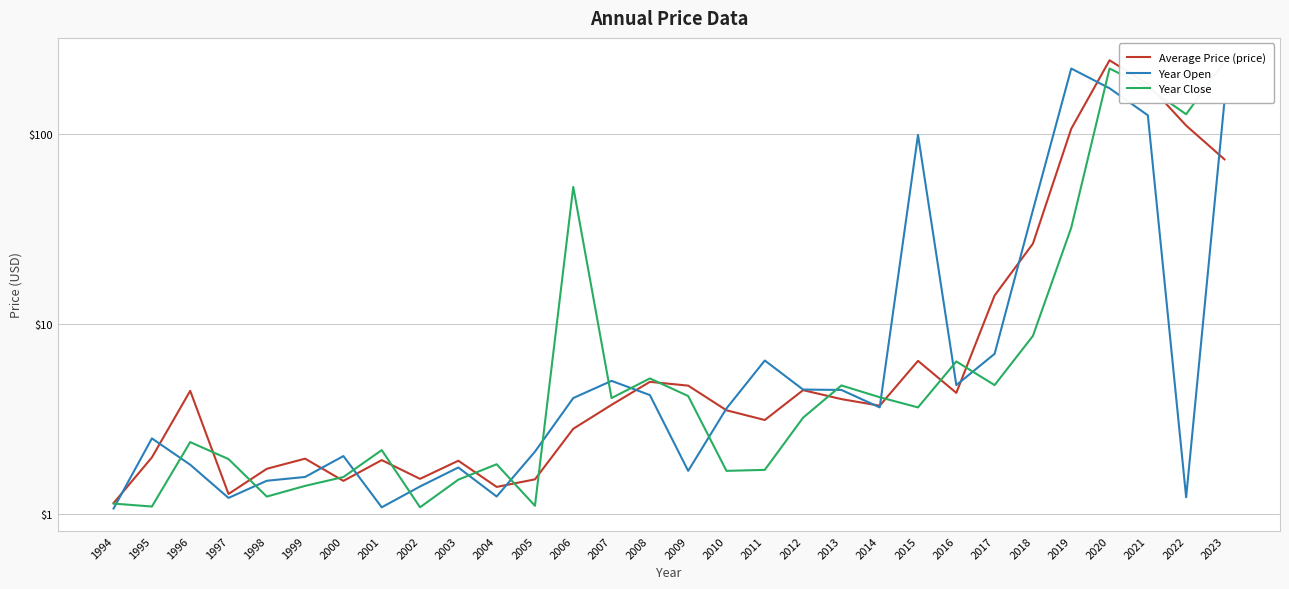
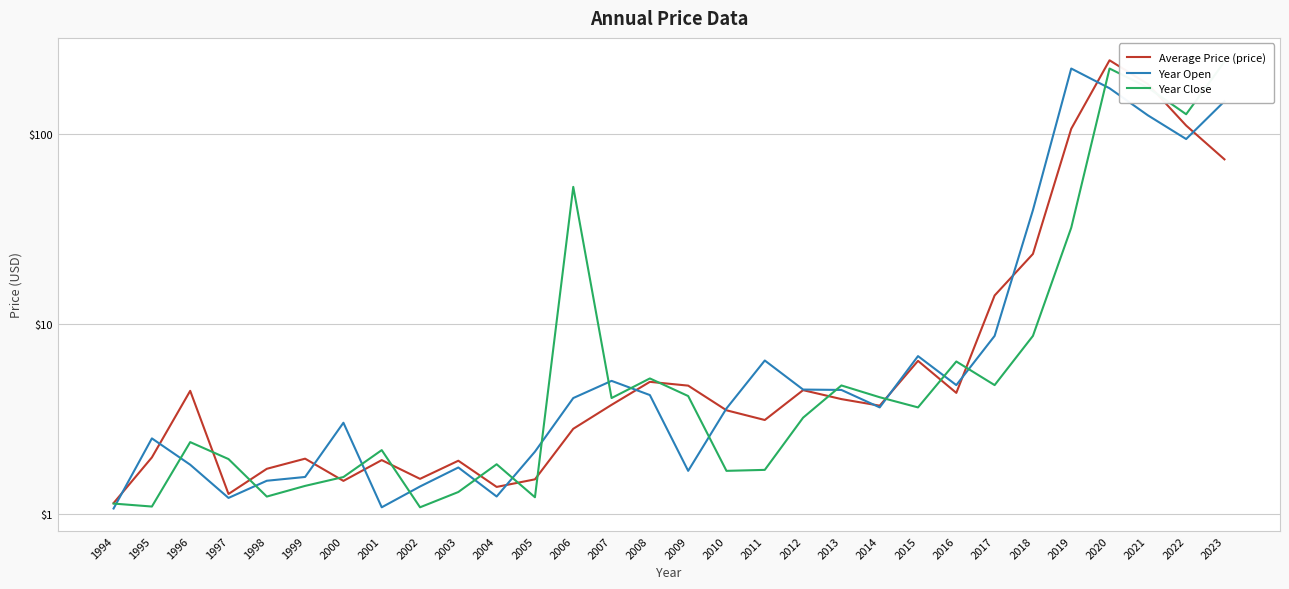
  {
    "Average Price (price)": {
      "1995": "$2",
      "1996": "$4.4",
      "1997": "$1.3",
      "1998": "$1.7",
      "1999": "$2",
      "2000": "$1.5",
      "2001": "$1.9",
      "2002": "$1.5",
      "2003": "$1.9",
      "2004": "$1.4",
      "2005": "$1.5",
      "2006": "$2.8",
      "2007": "$3.7",
      "2008": "$5",
      "2009": "$4.7",
      "2011": "$3.1",
      "2013": "$4",
      "2015": "$6.4",
      "2016": "$4.3",
      "2017": "$14",
-     "2018": "$26",
+     "2018": "$23",
      "2019": "$110",
      "2020": "$240",
      "2022": "$110",
      "2023": "$73"
    },
    "Year Open": {
      "1994": "$1.1",
      "1995": "$2.5",
      "1996": "$1.8",
      "1997": "$1.2",
      "1998": "$1.5",
      "1999": "$1.6",
-     "2000": "$2.0",
+     "2000": "$3.0",
      "2001": "$1.1",
      "2002": "$1.4",
      "2003": "$1.8",
      "2004": "$1.2",
      "2005": "$2.1",
      "2006": "$4.1",
      "2007": "$5.0",
      "2008": "$4.2",
      "2009": "$1.7",
      "2011": "$6.4",
      "2013": "$4.5",
-     "2015": "$100",
+     "2015": "$6.8",
      "2016": "$4.8",
-     "2017": "$6.9",
+     "2017": "$9",
      "2018": "$40",
      "2019": "$220",
      "2020": "$170",
      "2021": "$130",
-     "2022": "$1.2"
+     "2022": "$90"
    },
    "Year Close": {
      "1995": "$1.1",
      "1996": "$2.4",
      "1997": "$1.9",
      "1998": "$1.2",
      "1999": "$1.4",
      "2000": "$1.6",
      "2001": "$2.2",
      "2002": "$1.1",
-     "2003": "$1.5",
+     "2003": "$1.3",
      "2004": "$1.8",
-     "2005": "$1.1",
+     "2005": "$1.2",
      "2006": "$53",
      "2007": "$4.1",
      "2008": "$5.2",
      "2009": "$4.2",
      "2010": "$1.7",
      "2011": "$1.7",
      "2012": "$3.2",
      "2013": "$4.7",
      "2014": "$4.1",
      "2015": "$3.6",
      "2016": "$6.3",
      "2017": "$4.8",
      "2018": "$9",
      "2019": "$32",
      "2020": "$220",
      "2022": "$130"
    }
  }
